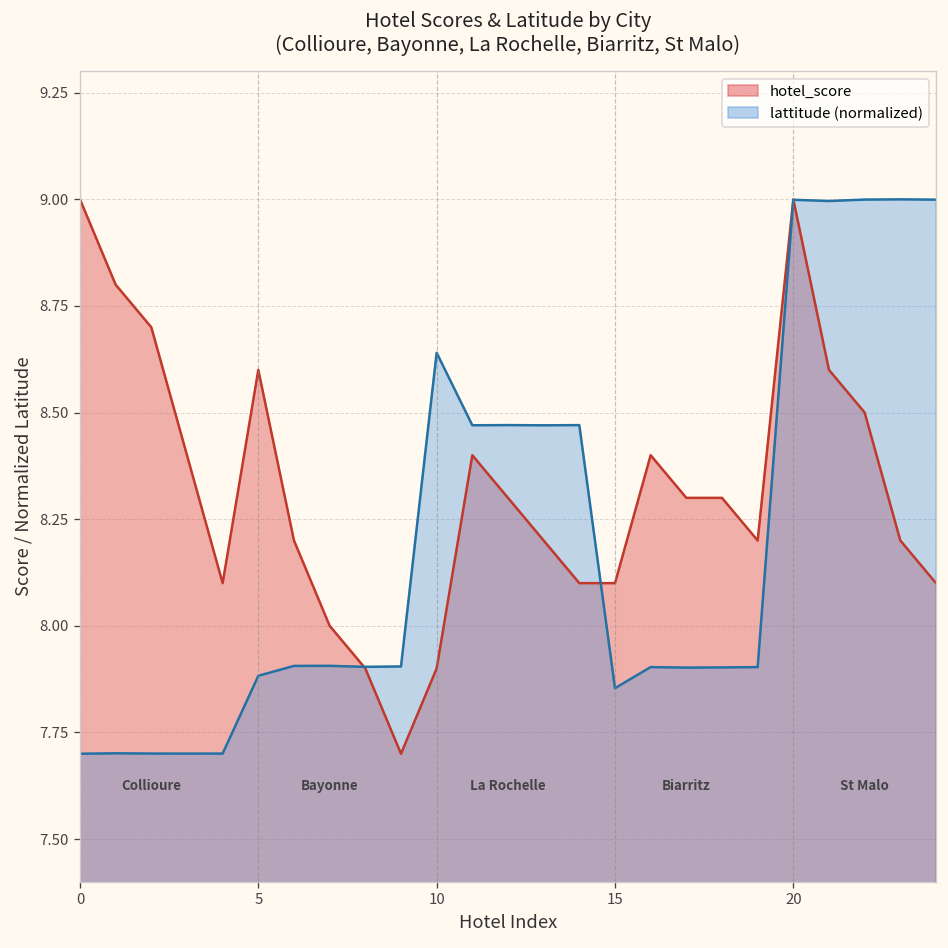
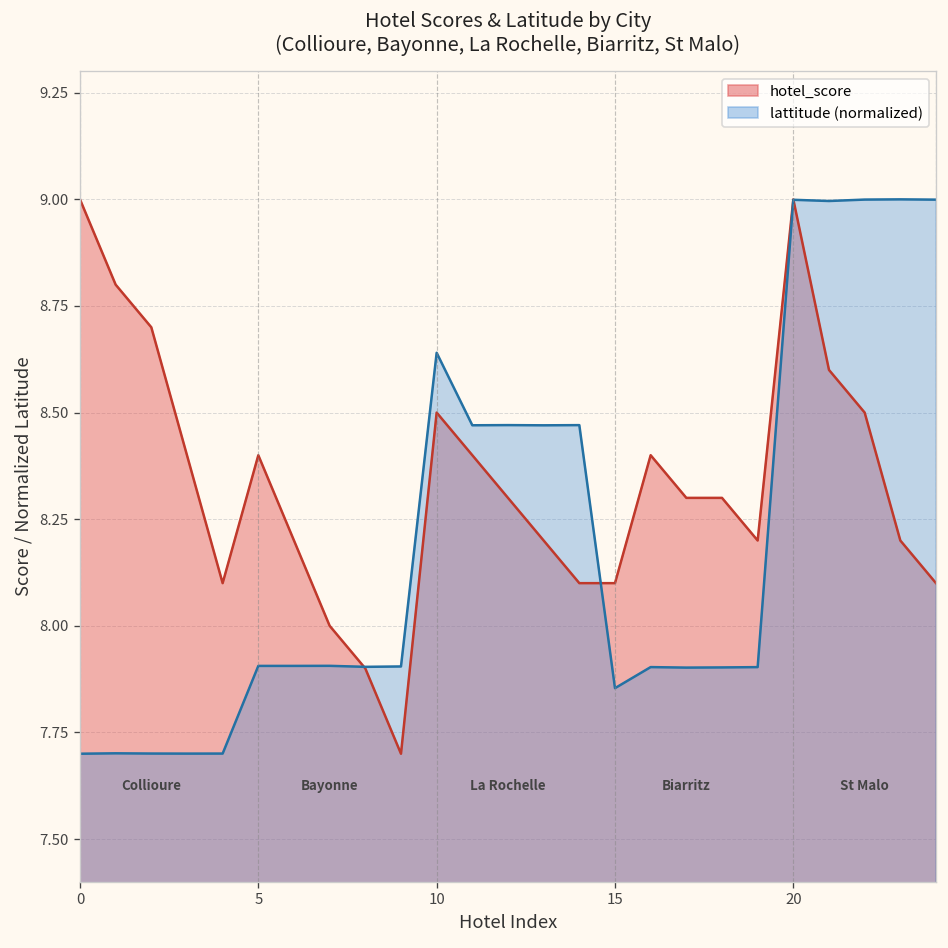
  {
    "hotel_score": {
      "0": 9.0,
-     "5": 8.6,
-     "10": 7.9,
+     "5": 8.4,
+     "10": 8.5,
      "15": 8.1
    },
    "lattitude (normalized)": {
      "0": 7.70,
-     "5": 7.88,
+     "5": 7.91,
      "10": 8.64,
      "15": 7.85
    }
  }
